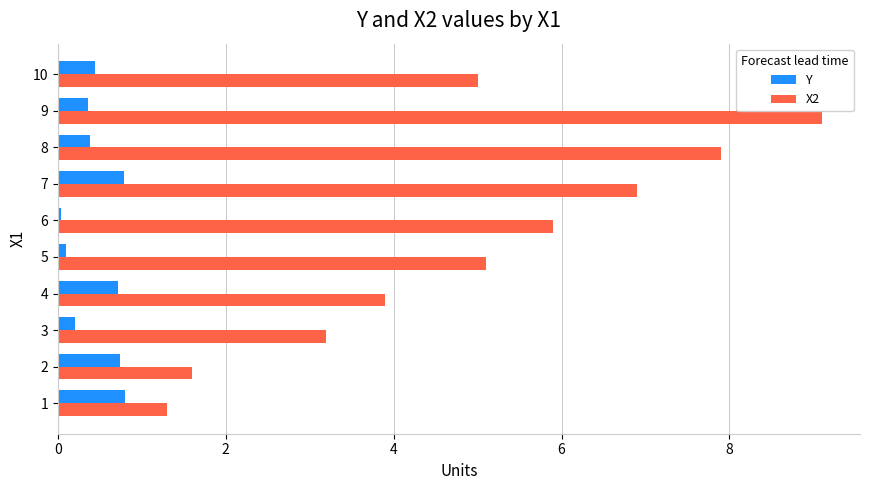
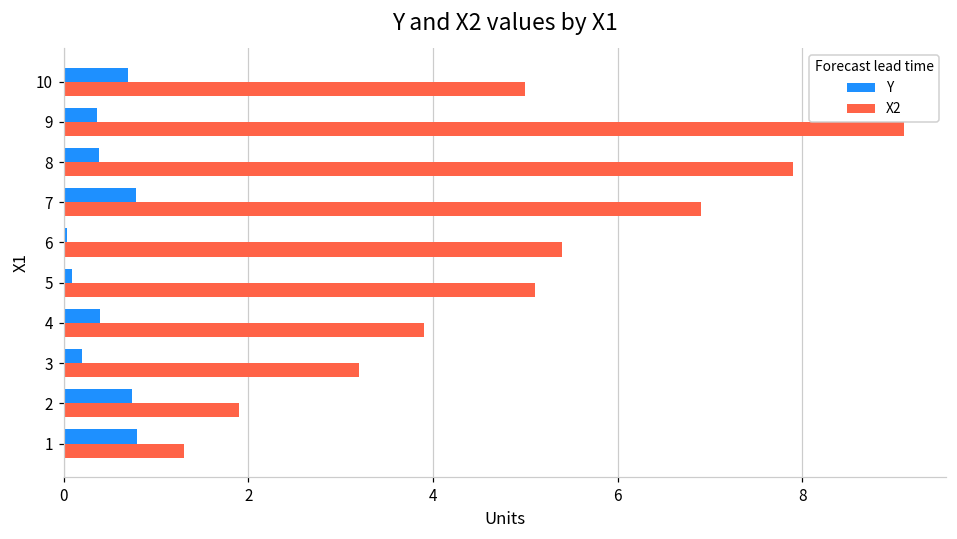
  {
    "Y": {
-     "10": 0.4,
+     "10": 0.7,
      "9": 0.4,
      "8": 0.4,
      "7": 0.8,
      "6": 0.0,
      "5": 0.1,
-     "4": 0.7,
+     "4": 0.4,
      "3": 0.2,
      "2": 0.7,
      "1": 0.8
    },
    "X2": {
      "10": 5.0,
      "9": 9.1,
      "8": 7.9,
      "7": 6.9,
-     "6": 5.9,
+     "6": 5.4,
      "5": 5.1,
      "4": 3.9,
      "3": 3.2,
-     "2": 1.6,
+     "2": 1.9,
      "1": 1.3
    }
  }
